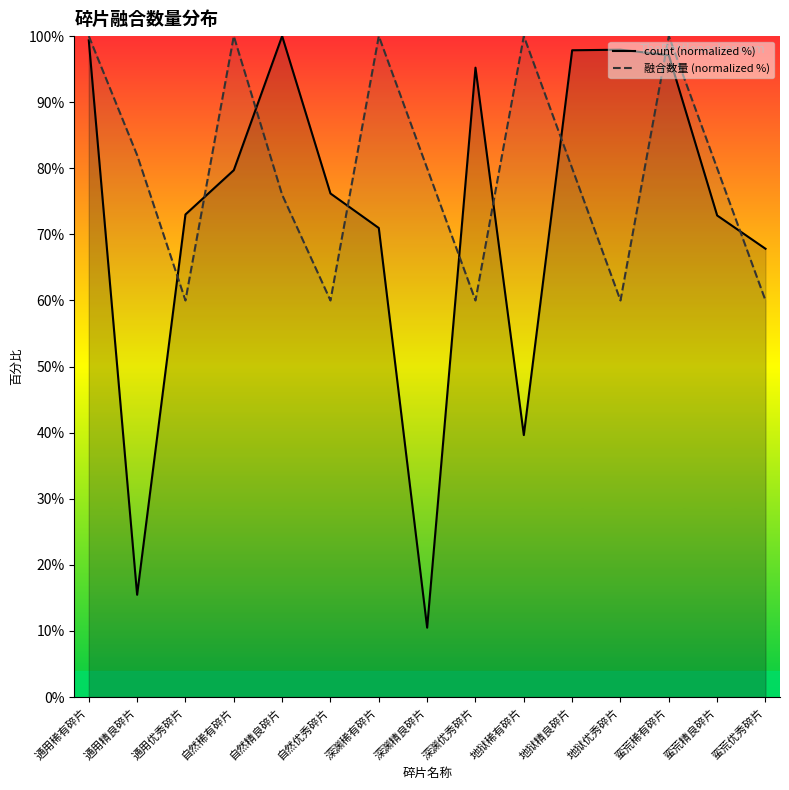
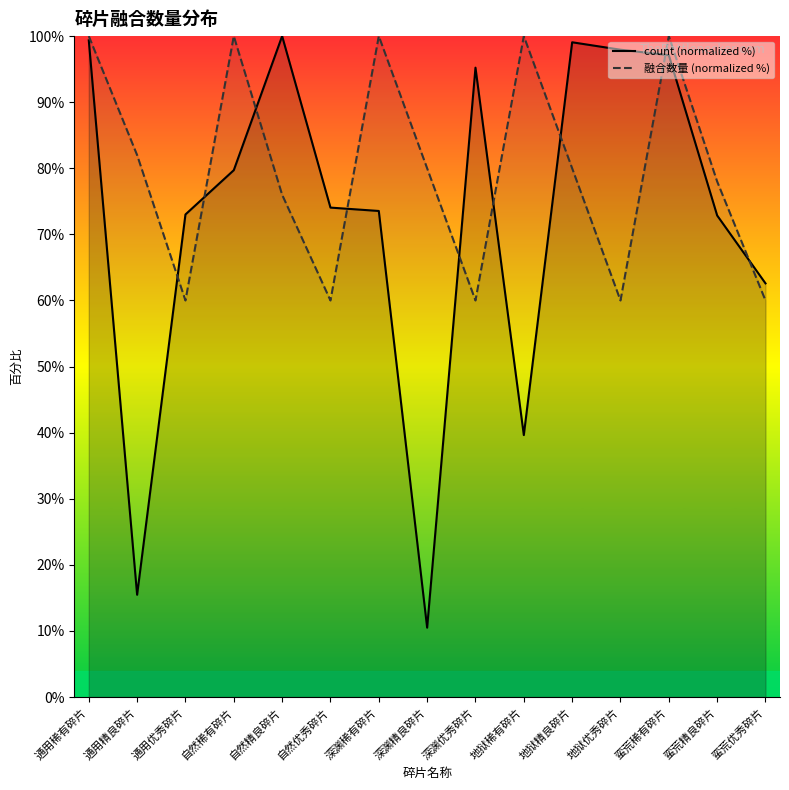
  {
    "count (normalized %)": {
      "通用稀有碎片": "99%",
      "通用精良碎片": "15%",
      "通用优秀碎片": "73%",
      "自然稀有碎片": "80%",
      "自然精良碎片": "100%",
-     "自然优秀碎片": "76%",
-     "深渊稀有碎片": "71%",
+     "自然优秀碎片": "74%",
+     "深渊稀有碎片": "74%",
      "深渊精良碎片": "10%",
      "深渊优秀碎片": "95%",
      "地狱稀有碎片": "40%",
-     "地狱精良碎片": "98%",
+     "地狱精良碎片": "99%",
      "蛮荒精良碎片": "73%",
-     "蛮荒优秀碎片": "68%"
+     "蛮荒优秀碎片": "63%"
    },
    "融合数量 (normalized %)": {
      "通用稀有碎片": "100%",
      "通用精良碎片": "82%",
      "通用优秀碎片": "60%",
      "自然稀有碎片": "100%",
      "自然精良碎片": "76%",
      "自然优秀碎片": "60%",
      "深渊稀有碎片": "100%",
      "深渊精良碎片": "80%",
      "深渊优秀碎片": "60%",
      "地狱稀有碎片": "100%",
      "地狱精良碎片": "80%",
      "地狱优秀碎片": "60%",
      "蛮荒稀有碎片": "100%",
-     "蛮荒精良碎片": "80%",
+     "蛮荒精良碎片": "78%",
      "蛮荒优秀碎片": "60%"
    }
  }
